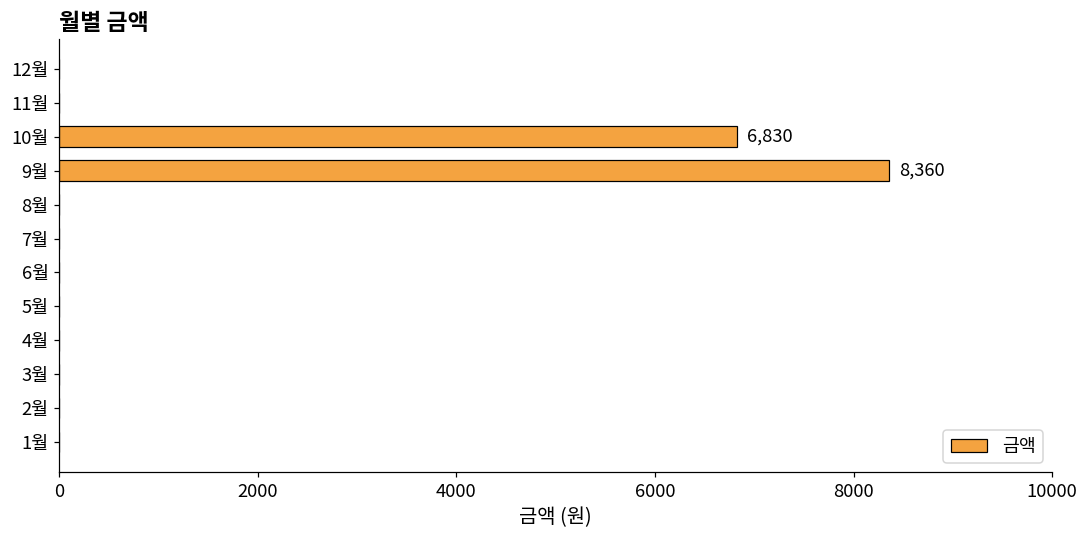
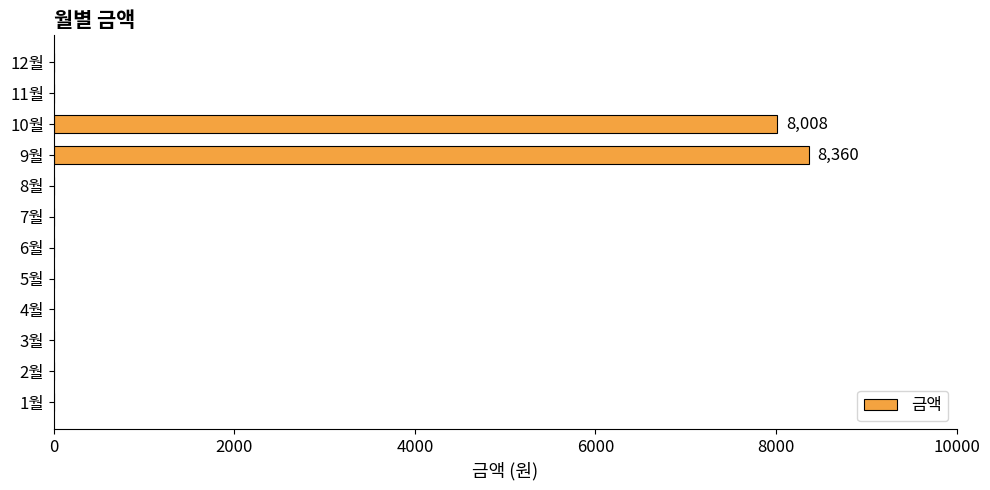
  {
-   "10월": "6,830",
+   "10월": "8,008",
    "9월": "8,360"
  }
